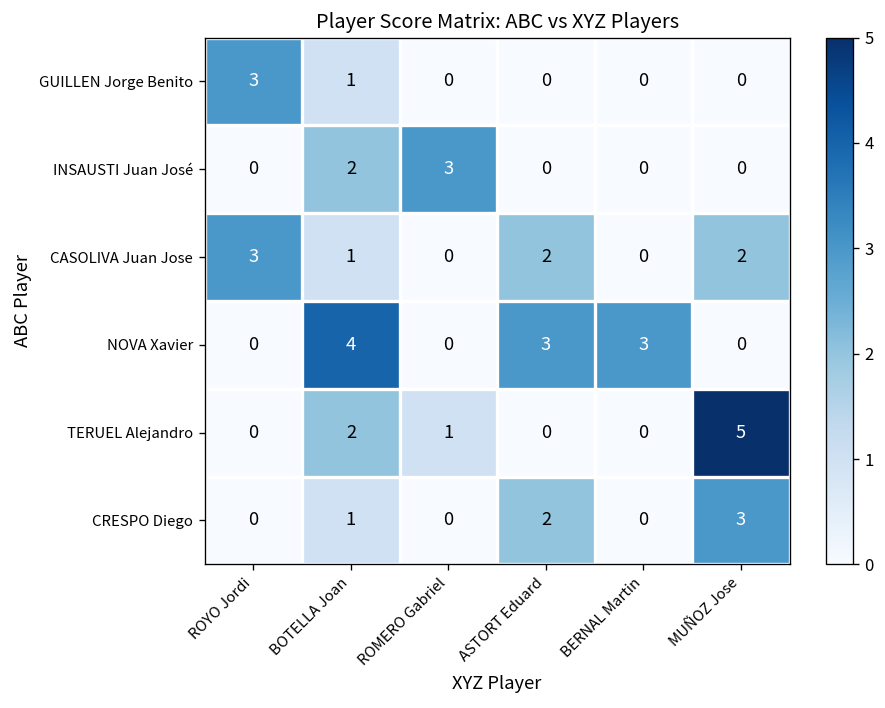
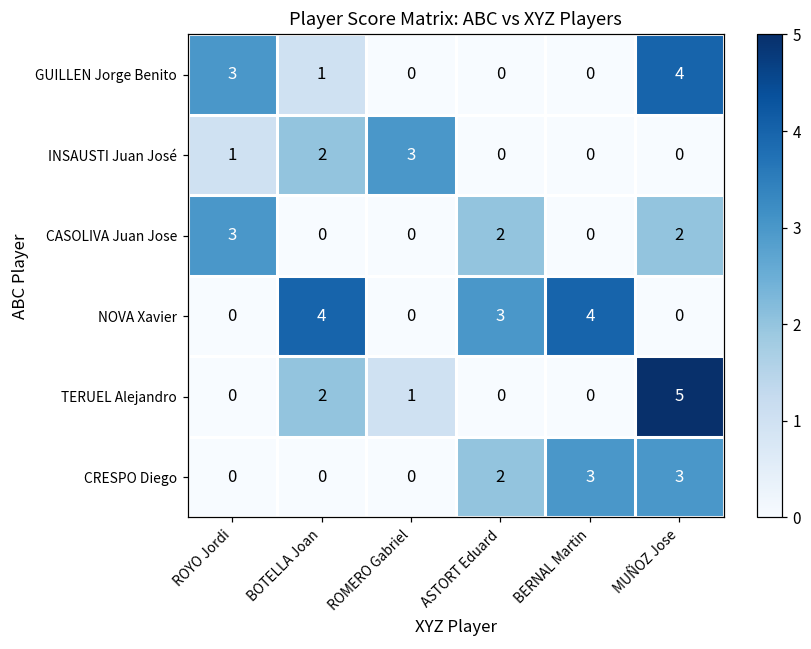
  {
    "GUILLEN Jorge Benito": {
      "ROYO Jordi": 3,
      "BOTELLA Joan": 1,
      "ROMERO Gabriel": 0,
      "ASTORT Eduard": 0,
      "BERNAL Martin": 0,
-     "MUÑOZ Jose": 0
+     "MUÑOZ Jose": 4
    },
    "INSAUSTI Juan José": {
-     "ROYO Jordi": 0,
+     "ROYO Jordi": 1,
      "BOTELLA Joan": 2,
      "ROMERO Gabriel": 3,
      "ASTORT Eduard": 0,
      "BERNAL Martin": 0,
      "MUÑOZ Jose": 0
    },
    "CASOLIVA Juan Jose": {
      "ROYO Jordi": 3,
-     "BOTELLA Joan": 1,
+     "BOTELLA Joan": 0,
      "ROMERO Gabriel": 0,
      "ASTORT Eduard": 2,
      "BERNAL Martin": 0,
      "MUÑOZ Jose": 2
    },
    "NOVA Xavier": {
      "ROYO Jordi": 0,
      "BOTELLA Joan": 4,
      "ROMERO Gabriel": 0,
      "ASTORT Eduard": 3,
-     "BERNAL Martin": 3,
+     "BERNAL Martin": 4,
      "MUÑOZ Jose": 0
    },
    "TERUEL Alejandro": {
      "ROYO Jordi": 0,
      "BOTELLA Joan": 2,
      "ROMERO Gabriel": 1,
      "ASTORT Eduard": 0,
      "BERNAL Martin": 0,
      "MUÑOZ Jose": 5
    },
    "CRESPO Diego": {
      "ROYO Jordi": 0,
-     "BOTELLA Joan": 1,
+     "BOTELLA Joan": 0,
      "ROMERO Gabriel": 0,
      "ASTORT Eduard": 2,
-     "BERNAL Martin": 0,
+     "BERNAL Martin": 3,
      "MUÑOZ Jose": 3
    }
  }
